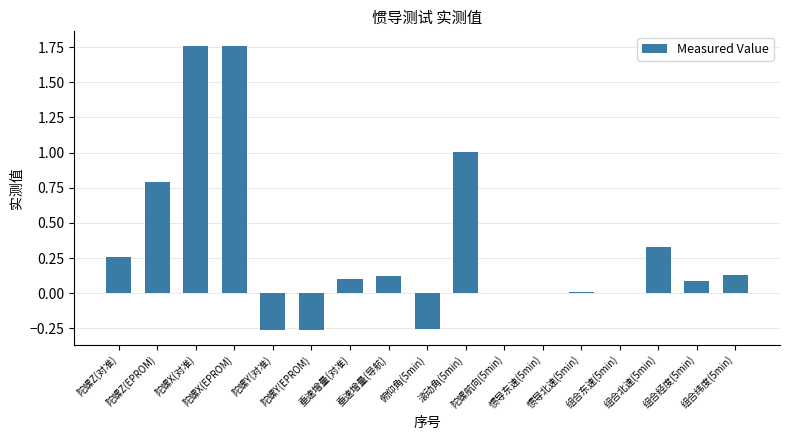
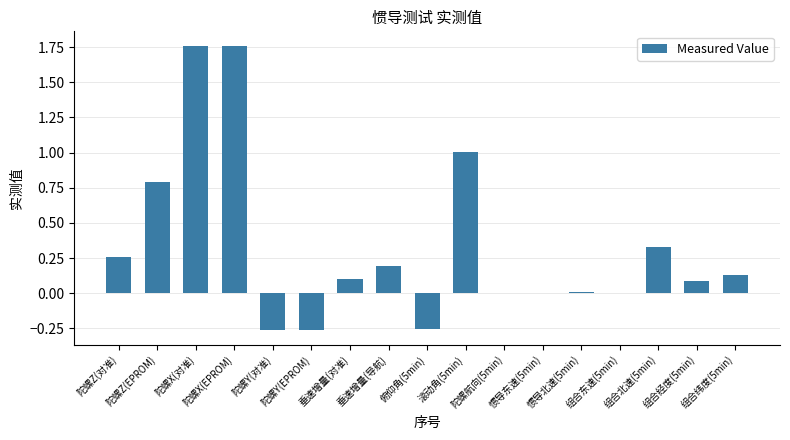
  {
    "陀螺Z(对准)": 0.25,
    "陀螺Z(EPROM)": 0.79,
    "陀螺X(对准)": 1.76,
    "陀螺X(EPROM)": 1.76,
    "陀螺Y(对准)": -0.26,
    "陀螺Y(EPROM)": -0.26,
    "垂速增量(对准)": 0.10,
-   "垂速增量(导航)": 0.12,
+   "垂速增量(导航)": 0.20,
    "俯仰角(5min)": -0.25,
    "滚动角(5min)": 1.00,
    "惯导东速(5min)": 0.00,
    "组合东速(5min)": 0.00,
    "组合北速(5min)": 0.33,
    "组合经度(5min)": 0.08,
    "组合纬度(5min)": 0.13
  }
